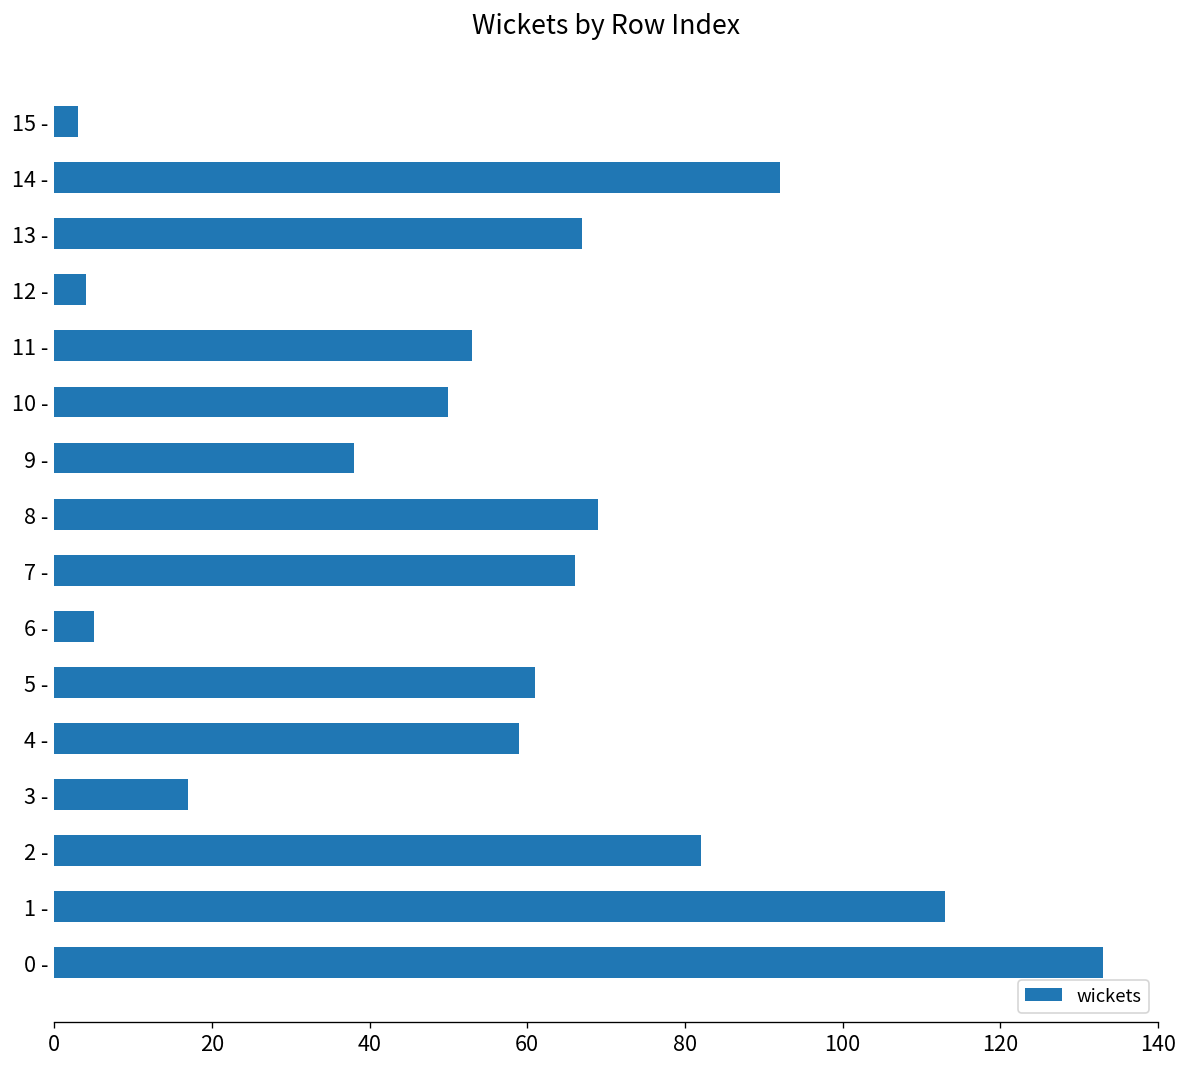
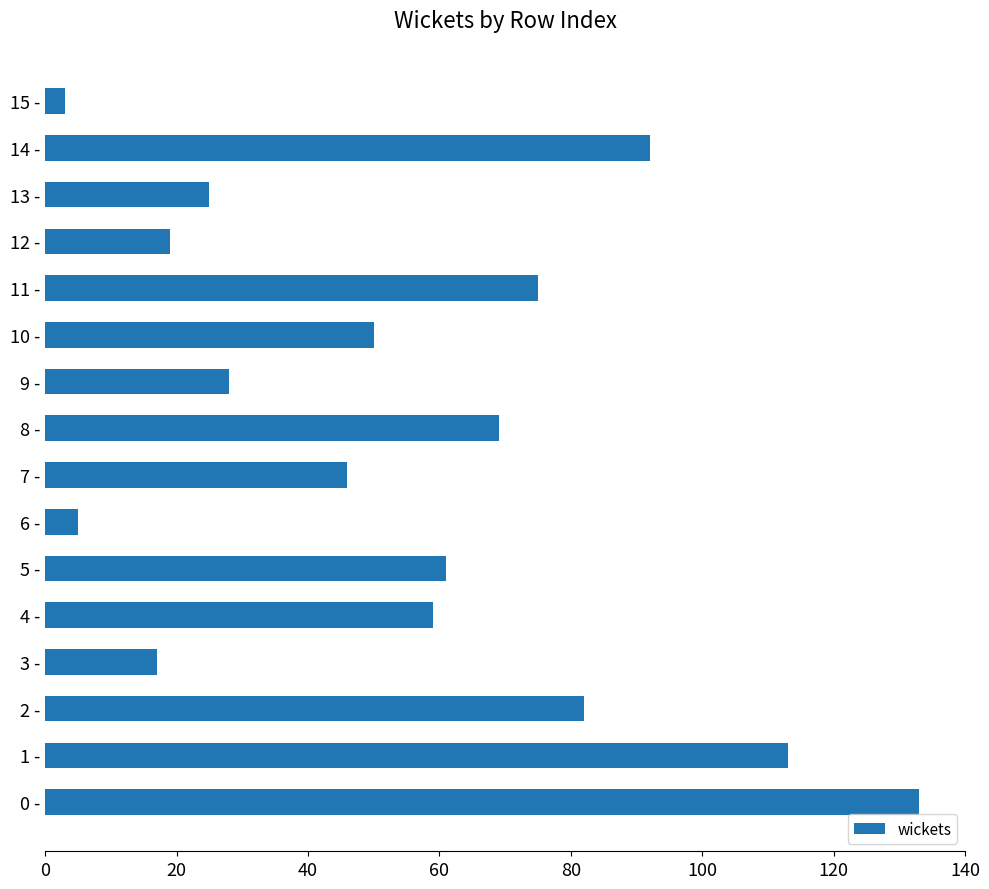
  {
    "15 -": 3,
    "14 -": 92,
-   "13 -": 67,
-   "12 -": 4,
-   "11 -": 53,
+   "13 -": 25,
+   "12 -": 19,
+   "11 -": 75,
    "10 -": 50,
-   "9 -": 38,
+   "9 -": 28,
    "8 -": 69,
-   "7 -": 66,
+   "7 -": 46,
    "6 -": 5,
    "5 -": 61,
    "4 -": 59,
    "3 -": 17,
    "2 -": 82,
    "1 -": 113,
    "0 -": 133
  }
